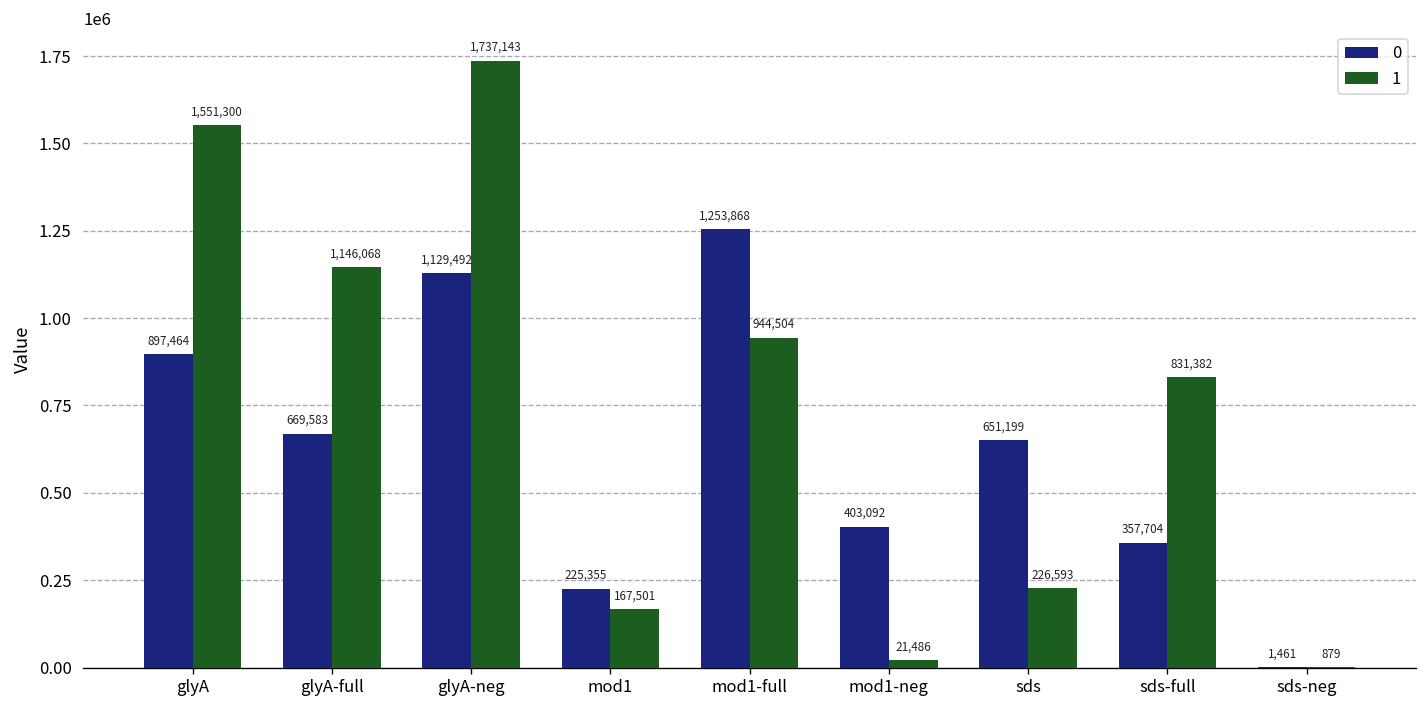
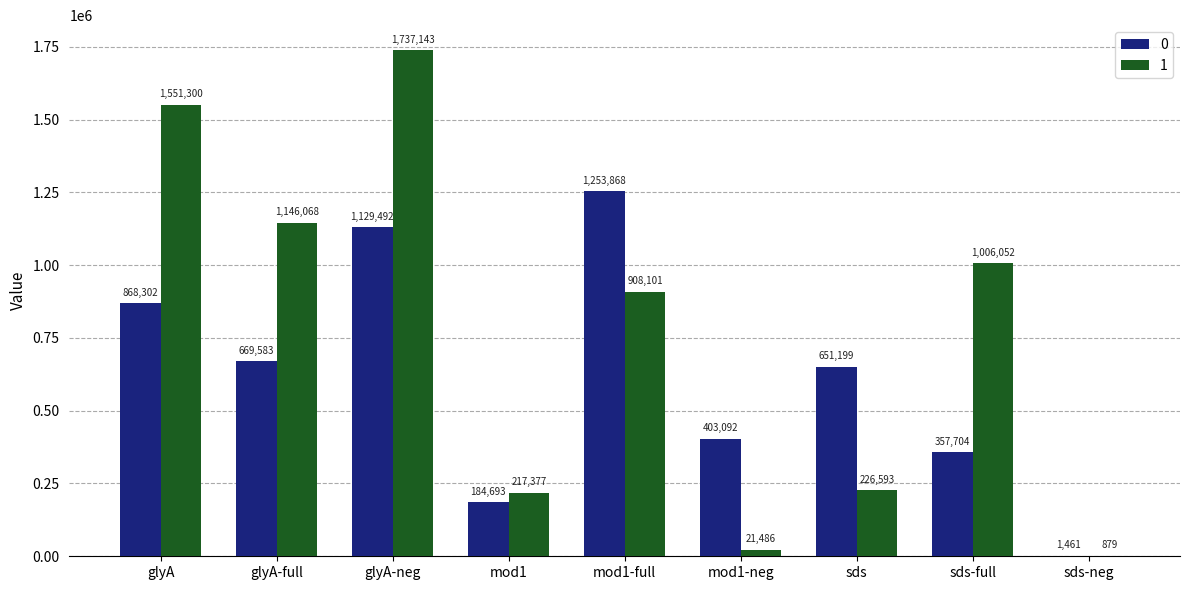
  {
    "0": {
-     "glyA": "897,464",
+     "glyA": "868,302",
      "glyA-full": "669,583",
      "glyA-neg": "1,129,492",
-     "mod1": "225,355",
+     "mod1": "184,693",
      "mod1-full": "1,253,868",
      "mod1-neg": "403,092",
      "sds": "651,199",
      "sds-full": "357,704",
      "sds-neg": "1,461"
    },
    "1": {
      "glyA": "1,551,300",
      "glyA-full": "1,146,068",
      "glyA-neg": "1,737,143",
-     "mod1": "167,501",
-     "mod1-full": "944,504",
+     "mod1": "217,377",
+     "mod1-full": "908,101",
      "mod1-neg": "21,486",
      "sds": "226,593",
-     "sds-full": "831,382",
+     "sds-full": "1,006,052",
      "sds-neg": "879"
    }
  }
